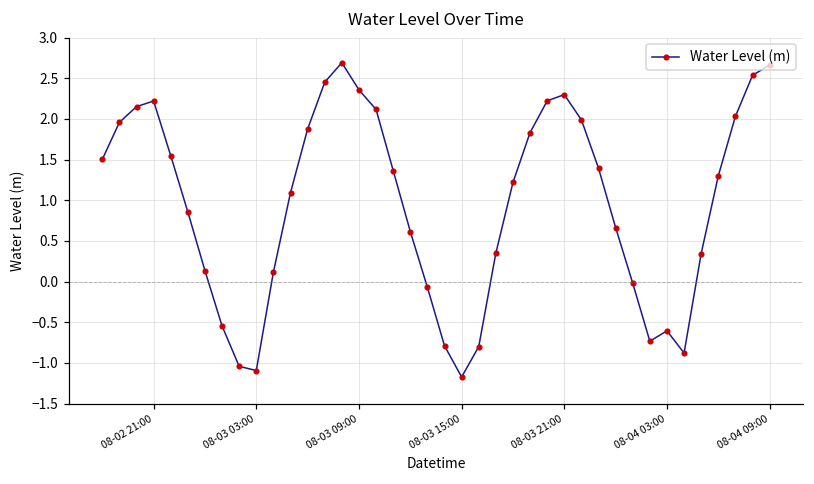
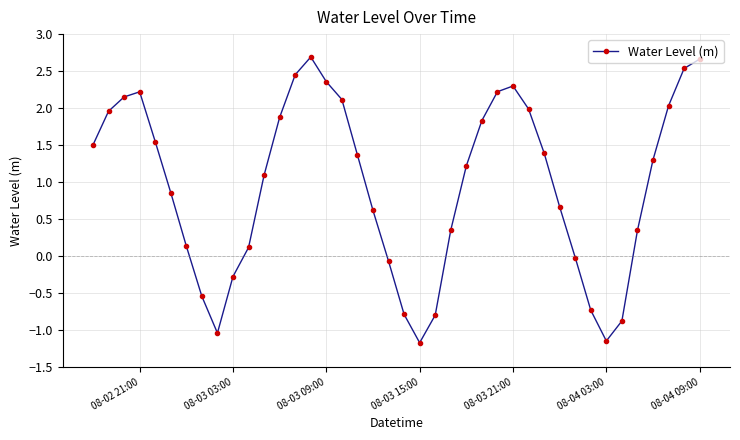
  {
    "08-02 21:00": 2.2,
-   "08-03 03:00": -1.1,
+   "08-03 03:00": -0.3,
    "08-03 09:00": 2.4,
    "08-03 15:00": -1.2,
    "08-03 21:00": 2.3,
-   "08-04 03:00": -0.6
+   "08-04 03:00": -1.1
  }
